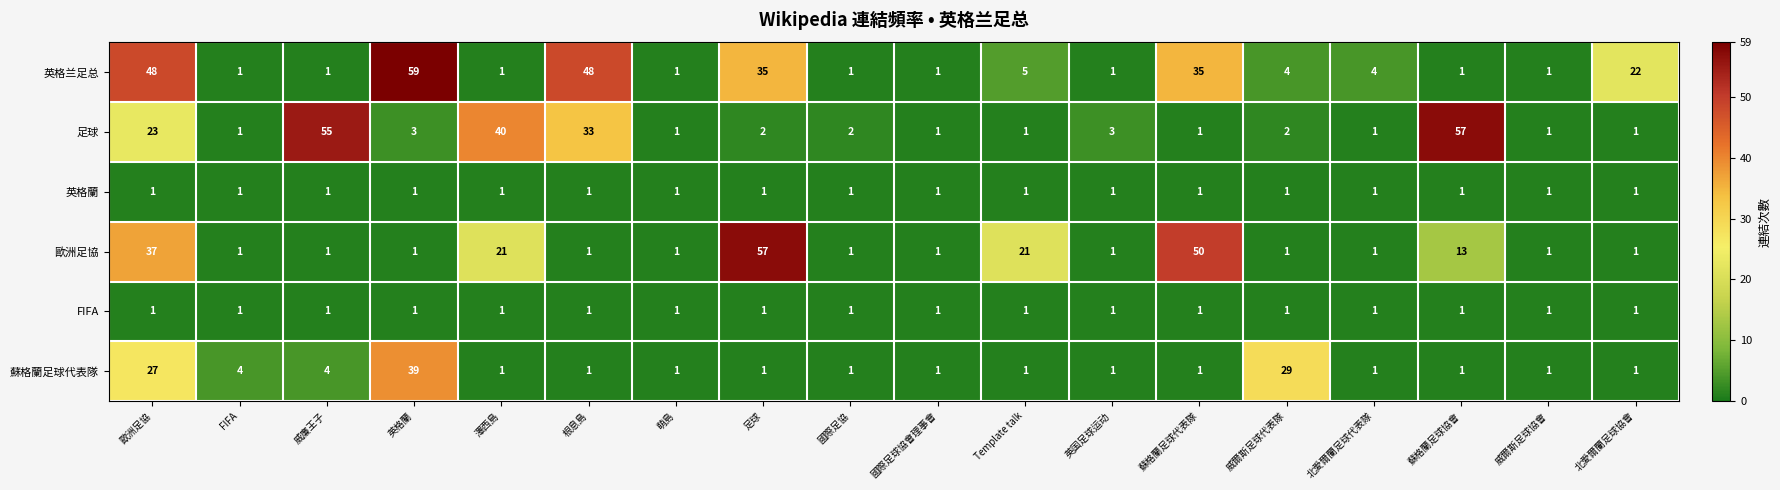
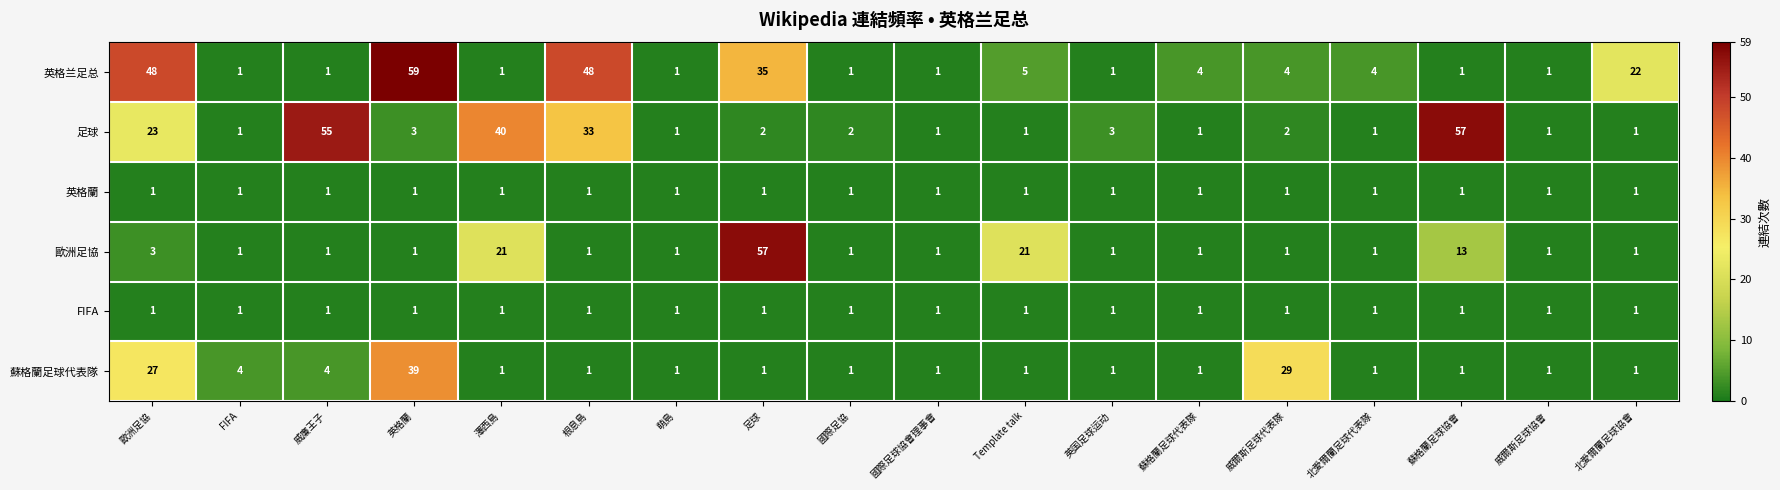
  {
    "英格兰足总": {
      "歐洲足協": 48,
      "FIFA": 1,
      "威廉王子": 1,
      "英格蘭": 59,
      "澤西島": 1,
      "根息島": 48,
      "萌島": 1,
      "足球": 35,
      "國際足協": 1,
      "國際足球協會理事會": 1,
      "Template talk": 5,
      "英国足球运动": 1,
-     "蘇格蘭足球代表隊": 35,
+     "蘇格蘭足球代表隊": 4,
      "威爾斯足球代表隊": 4,
      "北愛爾蘭足球代表隊": 4,
      "蘇格蘭足球協會": 1,
      "威爾斯足球協會": 1,
      "北愛爾蘭足球協會": 22
    },
    "足球": {
      "歐洲足協": 23,
      "FIFA": 1,
      "威廉王子": 55,
      "英格蘭": 3,
      "澤西島": 40,
      "根息島": 33,
      "萌島": 1,
      "足球": 2,
      "國際足協": 2,
      "國際足球協會理事會": 1,
      "Template talk": 1,
      "英国足球运动": 3,
      "蘇格蘭足球代表隊": 1,
      "威爾斯足球代表隊": 2,
      "北愛爾蘭足球代表隊": 1,
      "蘇格蘭足球協會": 57,
      "威爾斯足球協會": 1,
      "北愛爾蘭足球協會": 1
    },
    "英格蘭": {
      "歐洲足協": 1,
      "FIFA": 1,
      "威廉王子": 1,
      "英格蘭": 1,
      "澤西島": 1,
      "根息島": 1,
      "萌島": 1,
      "足球": 1,
      "國際足協": 1,
      "國際足球協會理事會": 1,
      "Template talk": 1,
      "英国足球运动": 1,
      "蘇格蘭足球代表隊": 1,
      "威爾斯足球代表隊": 1,
      "北愛爾蘭足球代表隊": 1,
      "蘇格蘭足球協會": 1,
      "威爾斯足球協會": 1,
      "北愛爾蘭足球協會": 1
    },
    "歐洲足協": {
-     "歐洲足協": 37,
+     "歐洲足協": 3,
      "FIFA": 1,
      "威廉王子": 1,
      "英格蘭": 1,
      "澤西島": 21,
      "根息島": 1,
      "萌島": 1,
      "足球": 57,
      "國際足協": 1,
      "國際足球協會理事會": 1,
      "Template talk": 21,
      "英国足球运动": 1,
-     "蘇格蘭足球代表隊": 50,
+     "蘇格蘭足球代表隊": 1,
      "威爾斯足球代表隊": 1,
      "北愛爾蘭足球代表隊": 1,
      "蘇格蘭足球協會": 13,
      "威爾斯足球協會": 1,
      "北愛爾蘭足球協會": 1
    },
    "FIFA": {
      "歐洲足協": 1,
      "FIFA": 1,
      "威廉王子": 1,
      "英格蘭": 1,
      "澤西島": 1,
      "根息島": 1,
      "萌島": 1,
      "足球": 1,
      "國際足協": 1,
      "國際足球協會理事會": 1,
      "Template talk": 1,
      "英国足球运动": 1,
      "蘇格蘭足球代表隊": 1,
      "威爾斯足球代表隊": 1,
      "北愛爾蘭足球代表隊": 1,
      "蘇格蘭足球協會": 1,
      "威爾斯足球協會": 1,
      "北愛爾蘭足球協會": 1
    },
    "蘇格蘭足球代表隊": {
      "歐洲足協": 27,
      "FIFA": 4,
      "威廉王子": 4,
      "英格蘭": 39,
      "澤西島": 1,
      "根息島": 1,
      "萌島": 1,
      "足球": 1,
      "國際足協": 1,
      "國際足球協會理事會": 1,
      "Template talk": 1,
      "英国足球运动": 1,
      "蘇格蘭足球代表隊": 1,
      "威爾斯足球代表隊": 29,
      "北愛爾蘭足球代表隊": 1,
      "蘇格蘭足球協會": 1,
      "威爾斯足球協會": 1,
      "北愛爾蘭足球協會": 1
    }
  }
